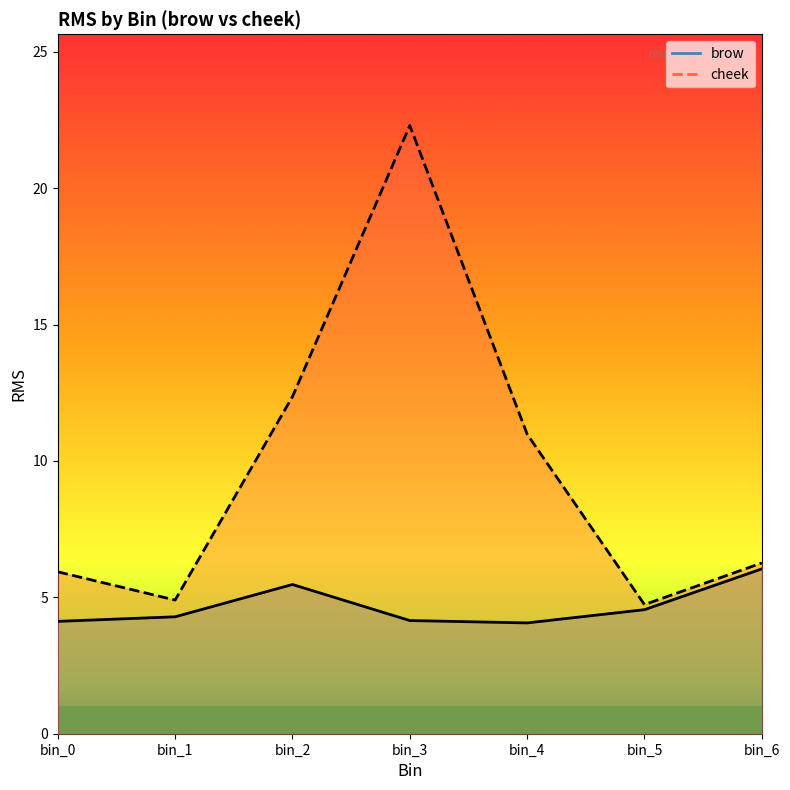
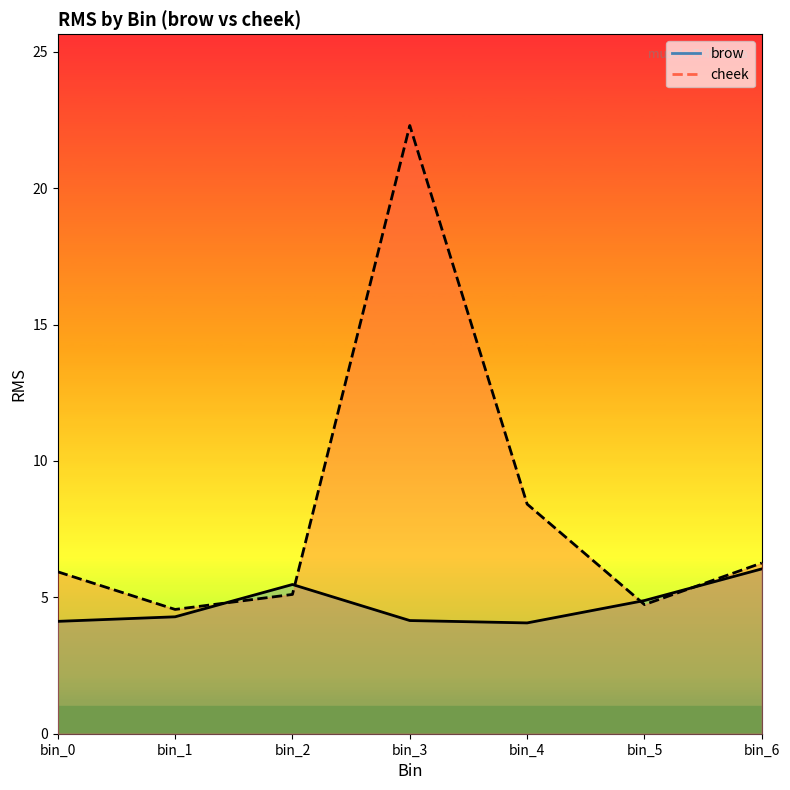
  {
    "brow": {
      "bin_0": 4.1,
      "bin_1": 4.3,
      "bin_2": 5.5,
      "bin_3": 4.1,
      "bin_4": 4.1,
-     "bin_5": 4.5,
+     "bin_5": 4.9,
      "bin_6": 6.0
    },
    "cheek": {
      "bin_0": 5.9,
-     "bin_1": 4.9,
-     "bin_2": 12.4,
+     "bin_1": 4.6,
+     "bin_2": 5.1,
      "bin_3": 22.3,
-     "bin_4": 11.0,
+     "bin_4": 8.4,
      "bin_5": 4.7,
      "bin_6": 6.3
    }
  }
